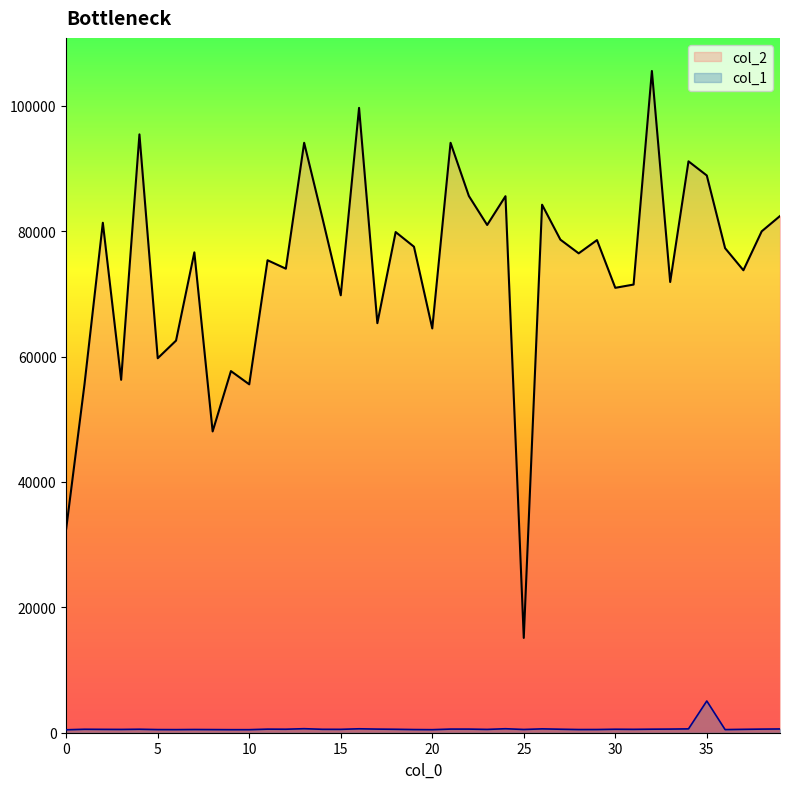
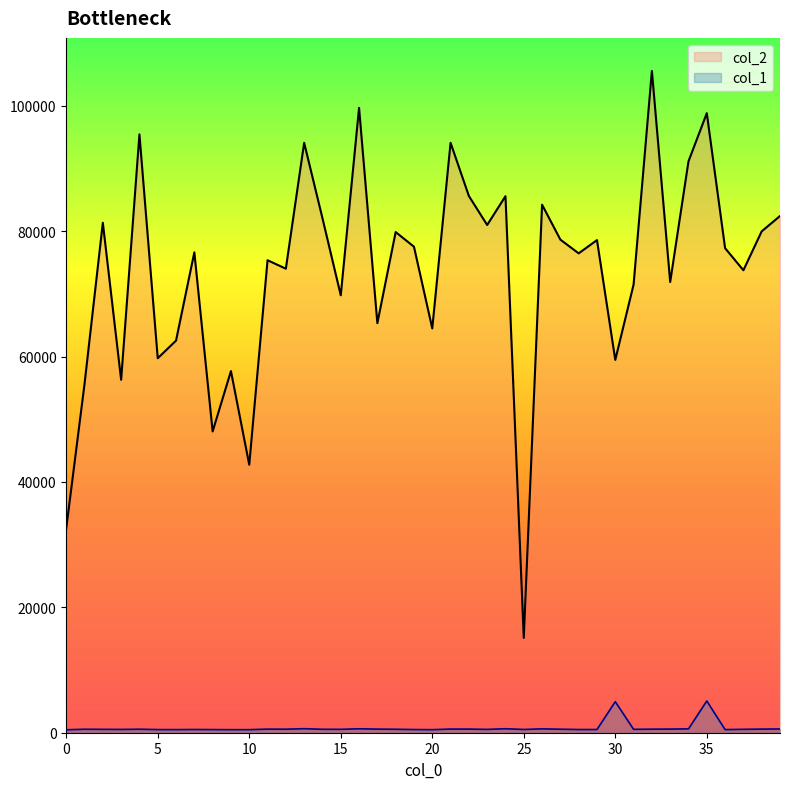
  {
    "col_2": {
      "0": 33000,
      "5": 60000,
-     "10": 56000,
+     "10": 43000,
      "15": 70000,
      "20": 64000,
      "25": 15000,
-     "30": 71000,
-     "35": 89000
+     "30": 59000,
+     "35": 99000
    },
    "col_1": {
      "0": 0,
      "5": 1000,
      "10": 0,
      "15": 1000,
      "20": 0,
      "25": 1000,
-     "30": 1000,
+     "30": 5000,
      "35": 5000
    }
  }
